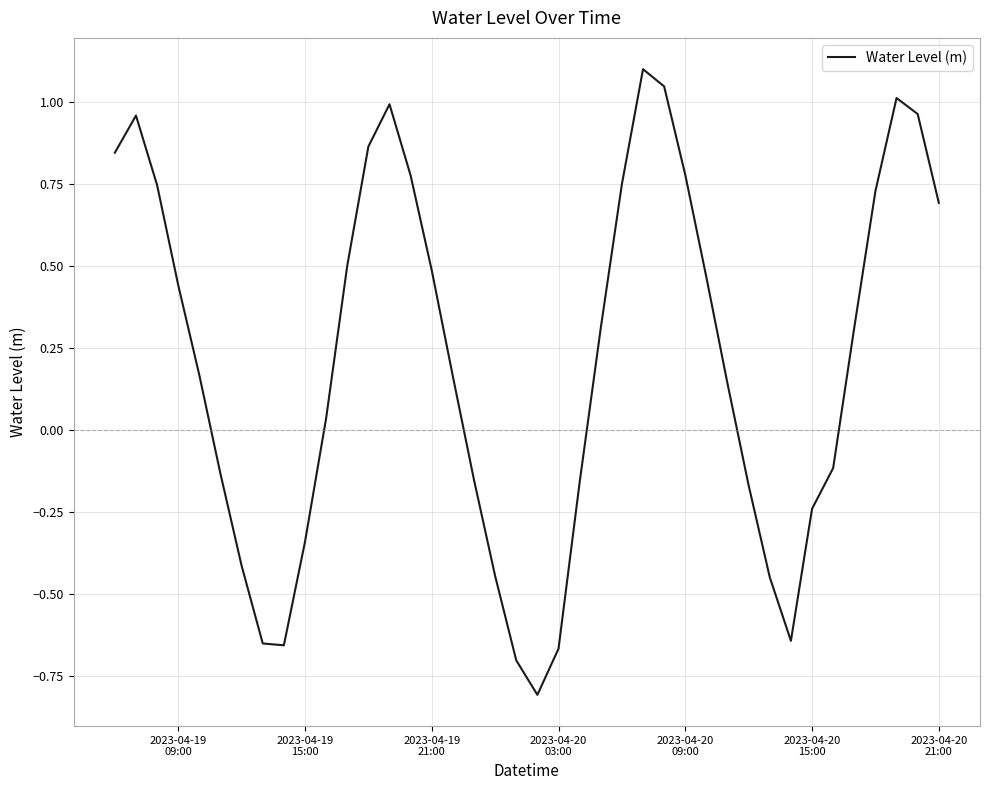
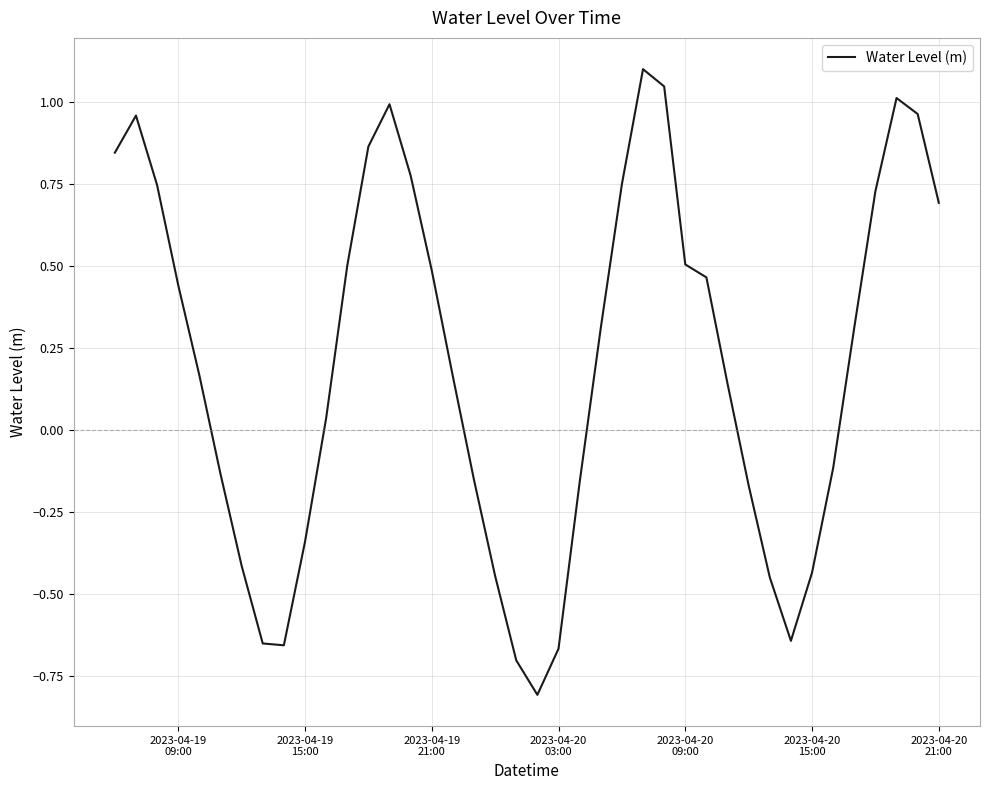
  {
    "2023-04-19 09:00": 0.44,
    "2023-04-19 15:00": -0.34,
    "2023-04-19 21:00": 0.49,
    "2023-04-20 03:00": -0.67,
-   "2023-04-20 09:00": 0.78,
-   "2023-04-20 15:00": -0.24,
+   "2023-04-20 09:00": 0.50,
+   "2023-04-20 15:00": -0.43,
    "2023-04-20 21:00": 0.69
  }
